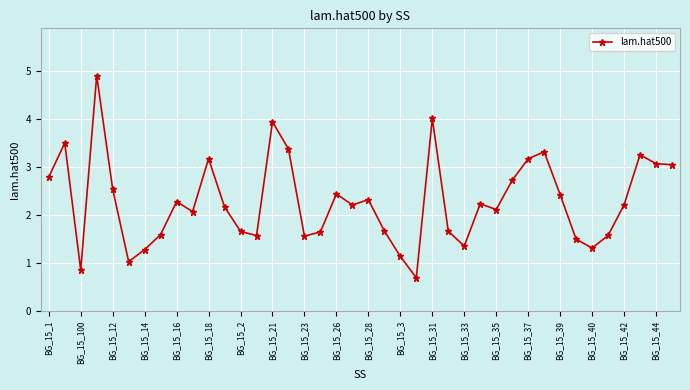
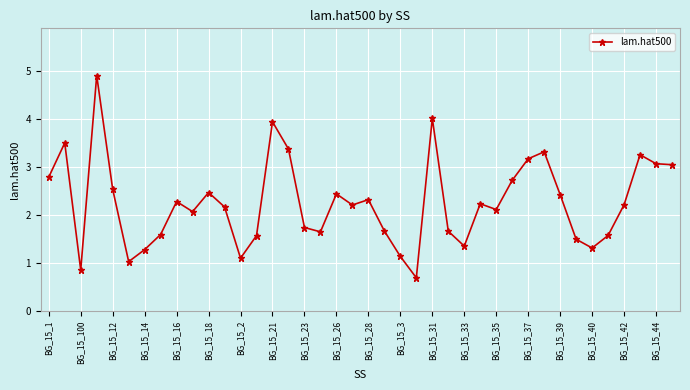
  {
    "BG_15_1": 2.8,
    "BG_15_100": 0.9,
    "BG_15_12": 2.5,
    "BG_15_14": 1.3,
    "BG_15_16": 2.3,
-   "BG_15_18": 3.2,
-   "BG_15_2": 1.7,
+   "BG_15_18": 2.5,
+   "BG_15_2": 1.1,
    "BG_15_21": 3.9,
-   "BG_15_23": 1.6,
+   "BG_15_23": 1.7,
    "BG_15_26": 2.4,
    "BG_15_28": 2.3,
    "BG_15_3": 1.1,
    "BG_15_31": 4.0,
    "BG_15_33": 1.4,
    "BG_15_35": 2.1,
    "BG_15_37": 3.2,
    "BG_15_39": 2.4,
    "BG_15_40": 1.3,
    "BG_15_42": 2.2,
    "BG_15_44": 3.1
  }
